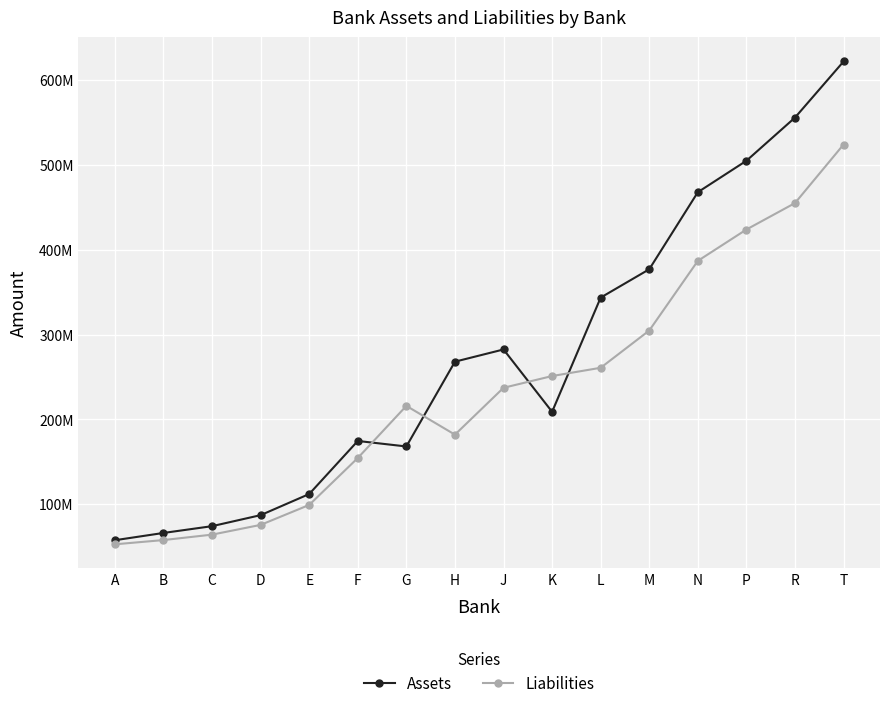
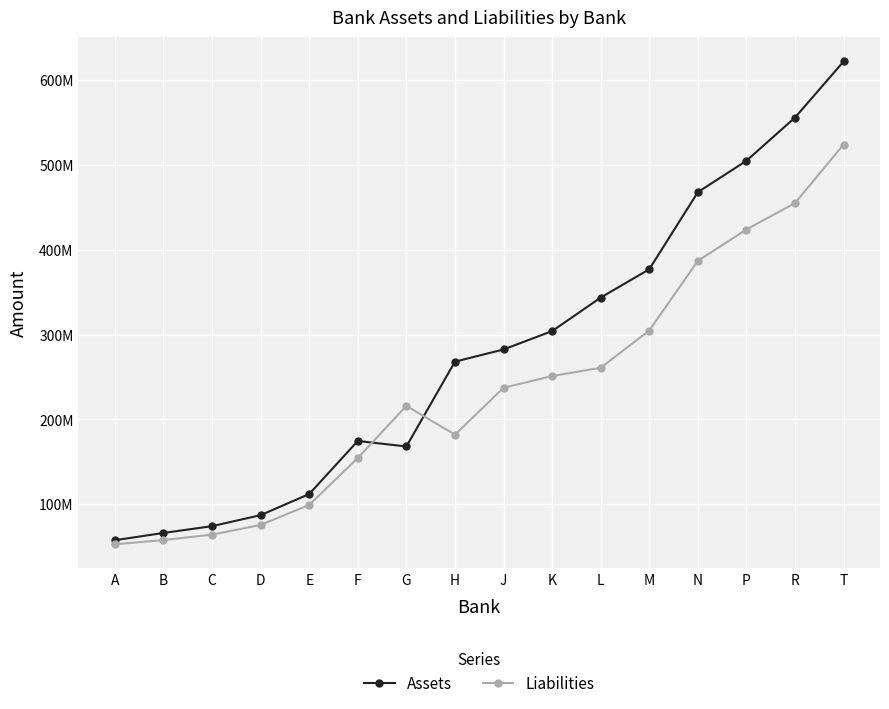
  {
    "Assets": {
      "A": 60000000,
      "B": 70000000,
      "C": 70000000,
      "D": 90000000,
      "E": 110000000,
      "F": 170000000,
      "G": 170000000,
      "H": 270000000,
      "J": 280000000,
-     "K": 210000000,
+     "K": 300000000,
      "L": 340000000,
      "M": 380000000,
      "N": 470000000,
      "P": 500000000,
      "R": 560000000,
      "T": 620000000
    },
    "Liabilities": {
      "A": 50000000,
      "B": 60000000,
      "C": 60000000,
      "D": 80000000,
      "E": 100000000,
      "F": 150000000,
      "G": 220000000,
      "H": 180000000,
      "J": 240000000,
      "K": 250000000,
      "L": 260000000,
      "M": 300000000,
      "N": 390000000,
      "P": 420000000,
      "R": 450000000,
      "T": 520000000
    }
  }
